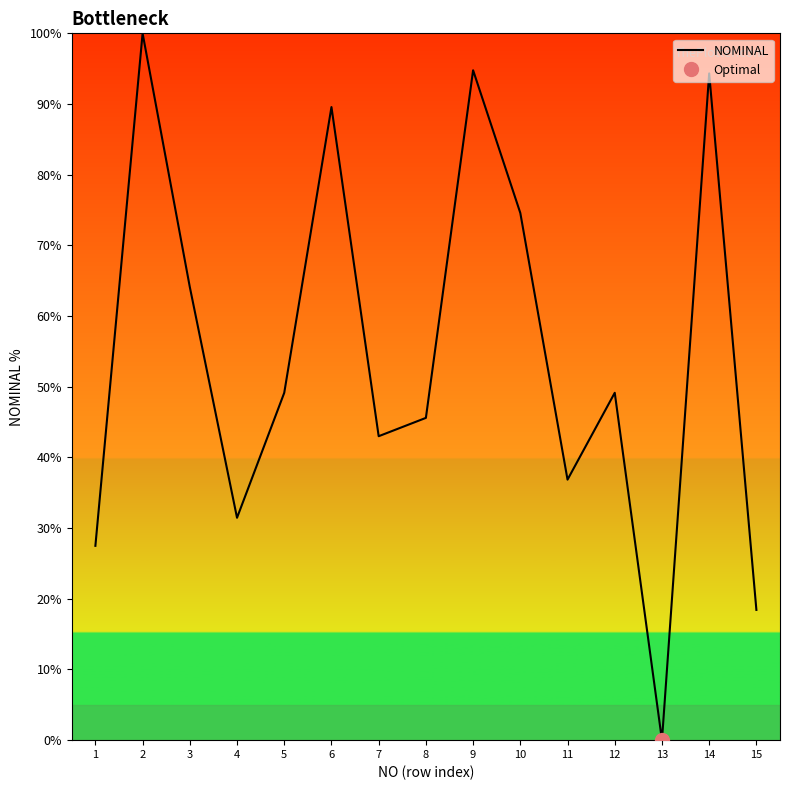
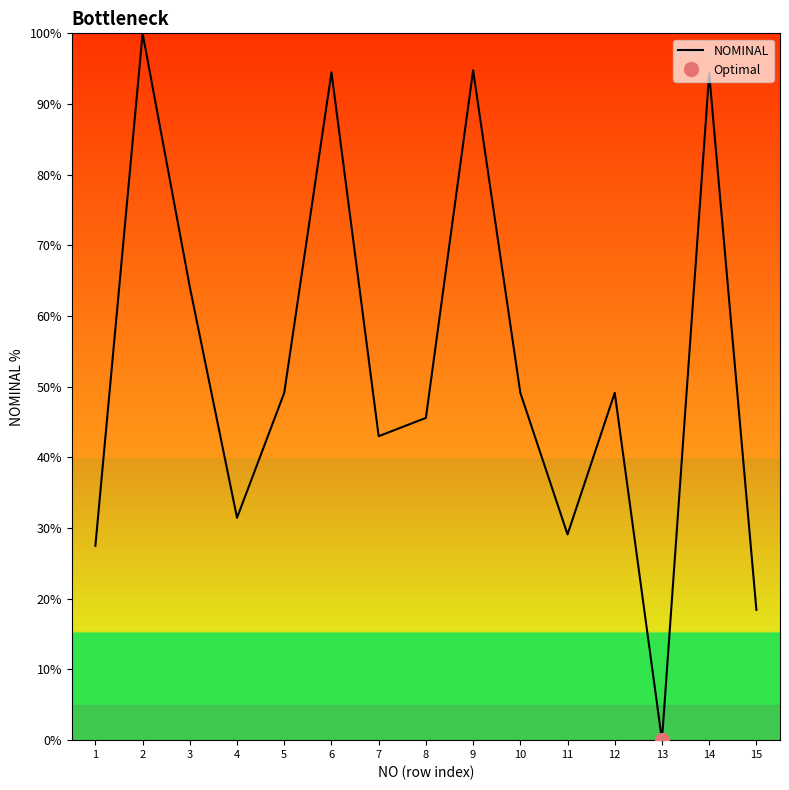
  {
    "NOMINAL": {
      "1": "27%",
      "2": "100%",
      "3": "64%",
      "4": "31%",
      "5": "49%",
-     "6": "90%",
+     "6": "94%",
      "7": "43%",
      "8": "46%",
      "9": "95%",
-     "10": "75%",
-     "11": "37%",
+     "10": "49%",
+     "11": "29%",
      "12": "49%",
      "15": "18%"
    }
  }
